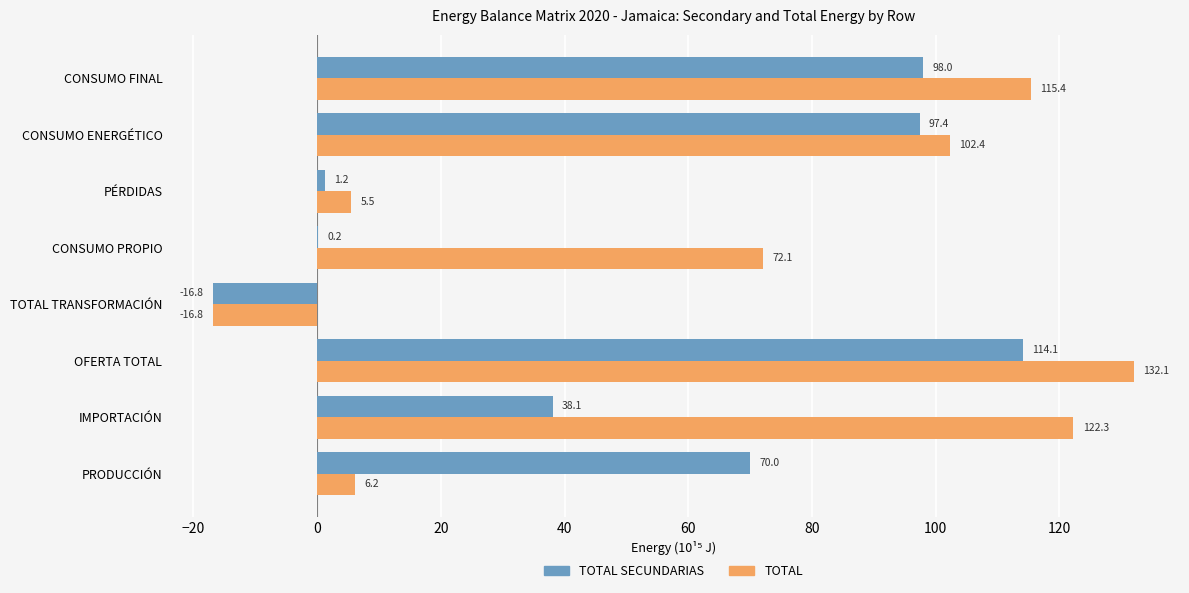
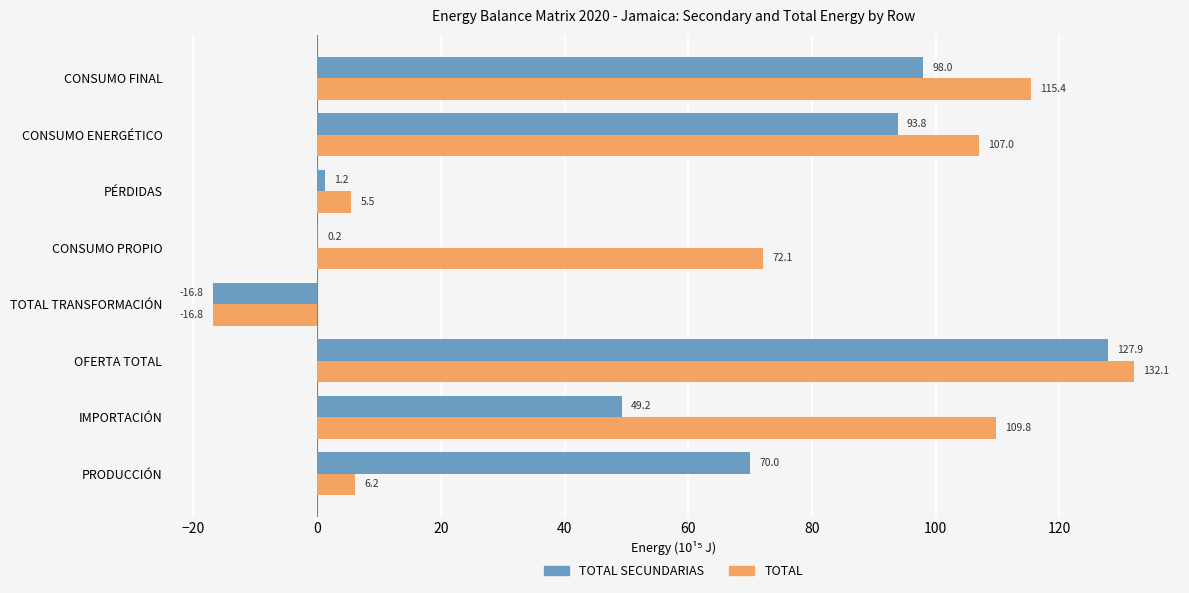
  {
    "TOTAL SECUNDARIAS": {
      "CONSUMO FINAL": 98.0,
-     "CONSUMO ENERGÉTICO": 97.4,
+     "CONSUMO ENERGÉTICO": 93.8,
      "PÉRDIDAS": 1.2,
      "CONSUMO PROPIO": 0.2,
      "TOTAL TRANSFORMACIÓN": -16.8,
-     "OFERTA TOTAL": 114.1,
-     "IMPORTACIÓN": 38.1,
+     "OFERTA TOTAL": 127.9,
+     "IMPORTACIÓN": 49.2,
      "PRODUCCIÓN": 70.0
    },
    "TOTAL": {
      "CONSUMO FINAL": 115.4,
-     "CONSUMO ENERGÉTICO": 102.4,
+     "CONSUMO ENERGÉTICO": 107.0,
      "PÉRDIDAS": 5.5,
      "CONSUMO PROPIO": 72.1,
      "TOTAL TRANSFORMACIÓN": -16.8,
      "OFERTA TOTAL": 132.1,
-     "IMPORTACIÓN": 122.3,
+     "IMPORTACIÓN": 109.8,
      "PRODUCCIÓN": 6.2
    }
  }
